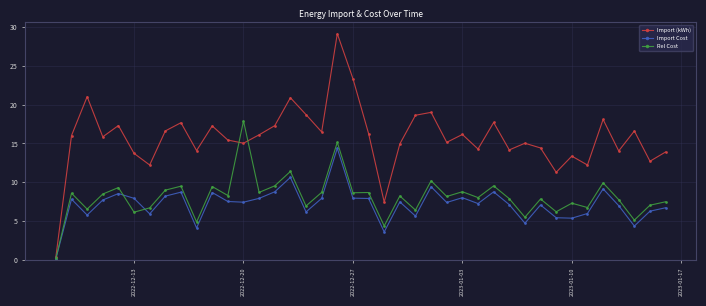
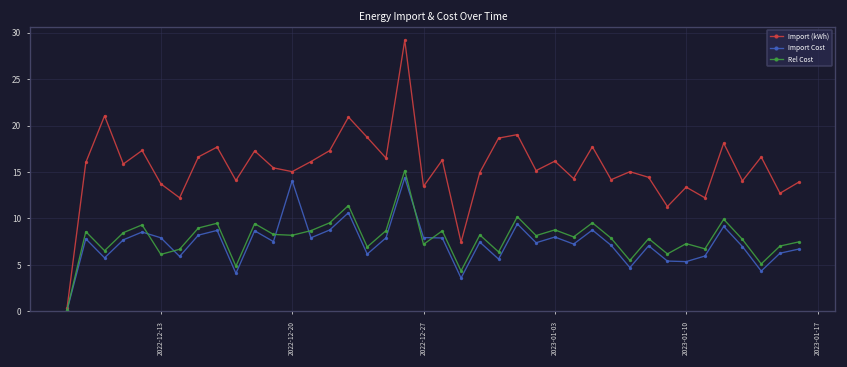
  {
    "Import (kWh)": {
      "2022-12-13": 14,
      "2022-12-20": 15,
-     "2022-12-27": 23,
+     "2022-12-27": 13,
      "2023-01-03": 16,
      "2023-01-10": 13
    },
    "Import Cost": {
      "2022-12-13": 8,
-     "2022-12-20": 7,
+     "2022-12-20": 14,
      "2022-12-27": 8,
      "2023-01-03": 8,
      "2023-01-10": 5
    },
    "Rel Cost": {
      "2022-12-13": 6,
-     "2022-12-20": 18,
-     "2022-12-27": 9,
+     "2022-12-20": 8,
+     "2022-12-27": 7,
      "2023-01-03": 9,
      "2023-01-10": 7
    }
  }
